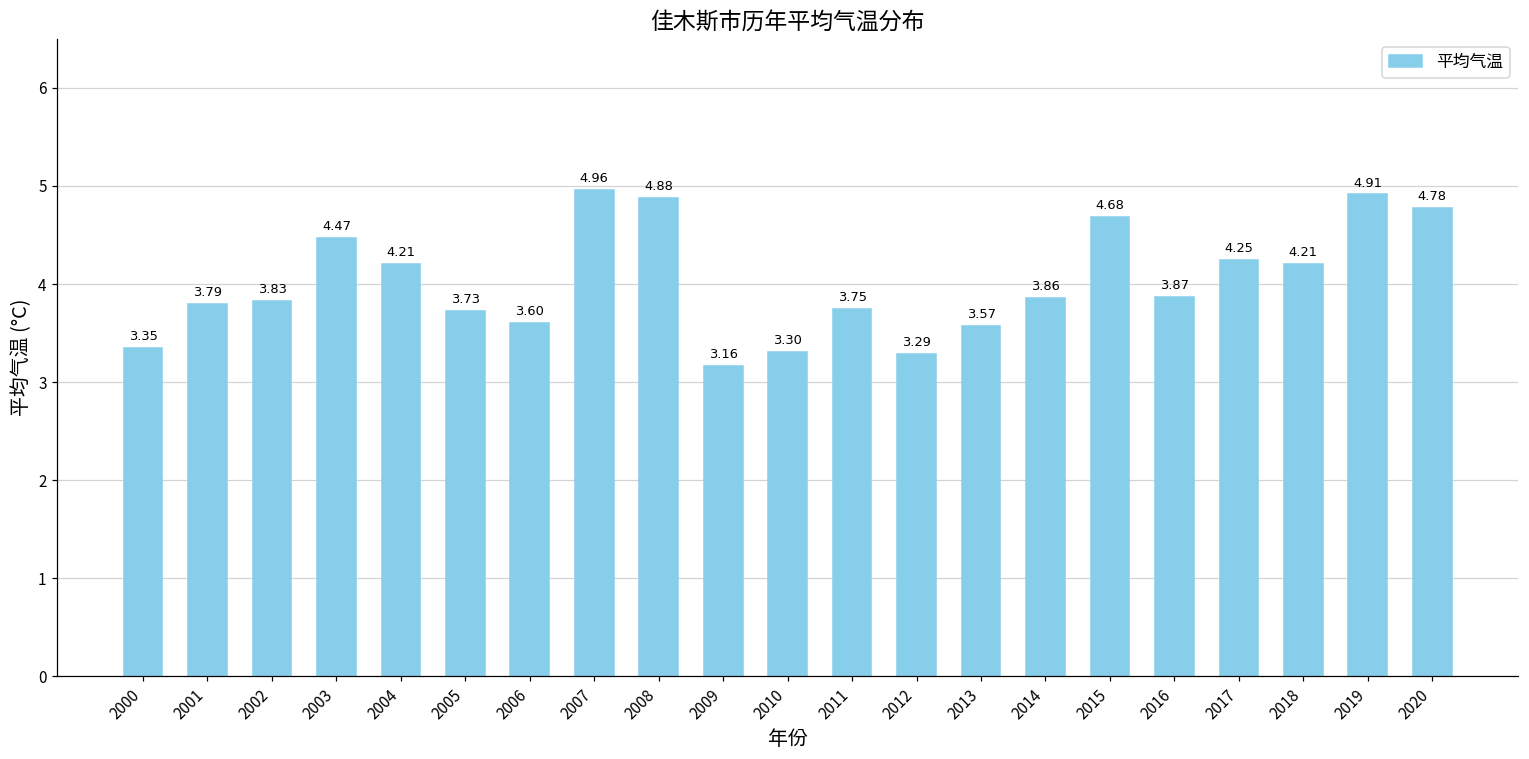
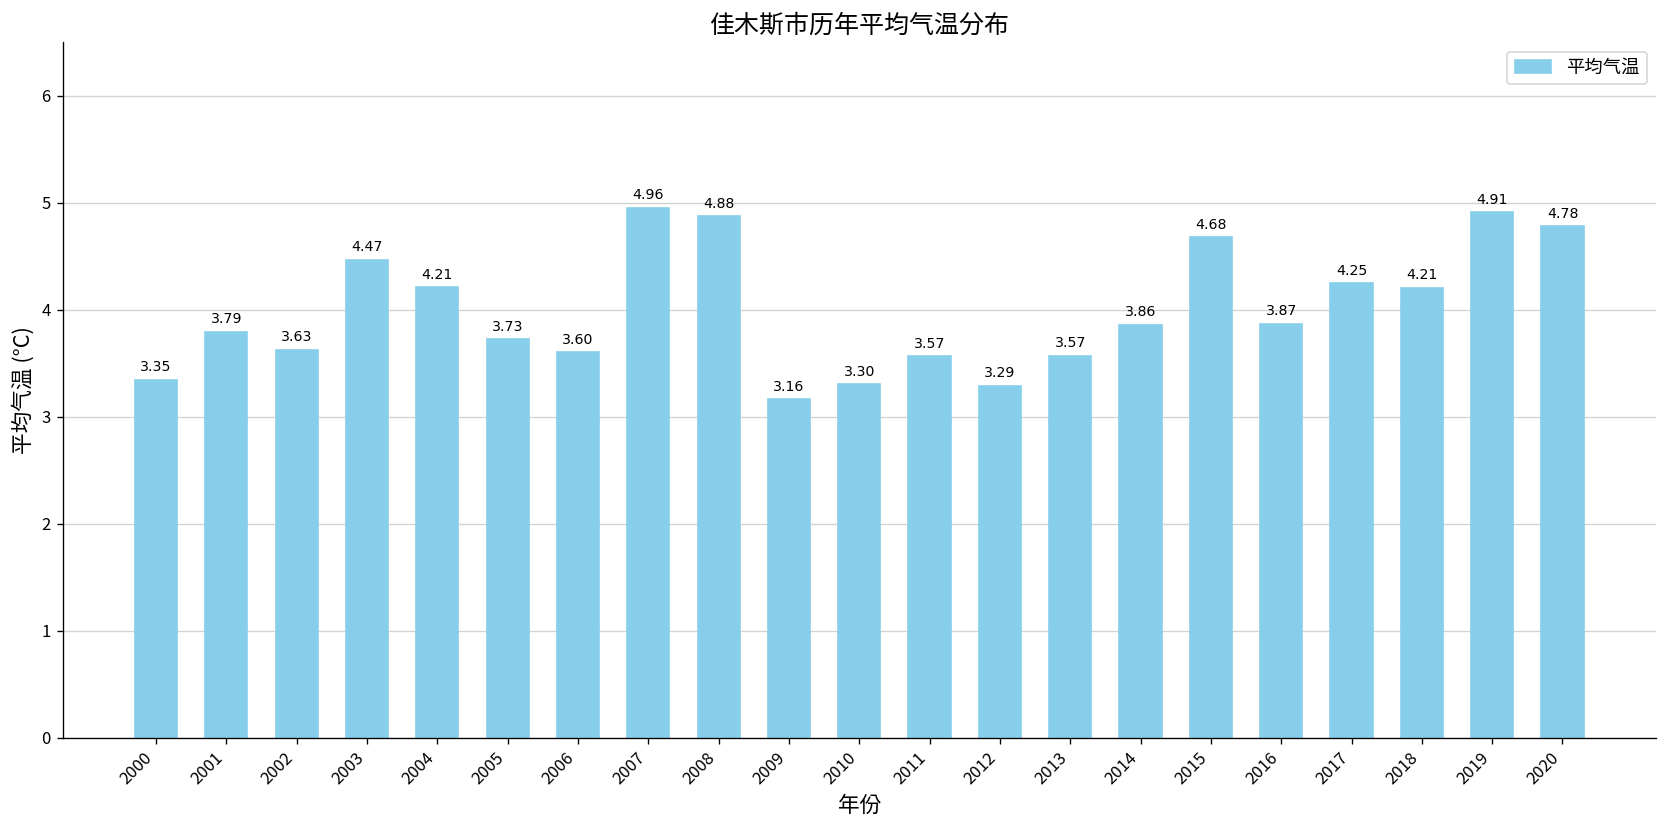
  {
    "2000": 3.35,
    "2001": 3.79,
-   "2002": 3.83,
+   "2002": 3.63,
    "2003": 4.47,
    "2004": 4.21,
    "2005": 3.73,
    "2006": 3.60,
    "2007": 4.96,
    "2008": 4.88,
    "2009": 3.16,
    "2010": 3.30,
-   "2011": 3.75,
+   "2011": 3.57,
    "2012": 3.29,
    "2013": 3.57,
    "2014": 3.86,
    "2015": 4.68,
    "2016": 3.87,
    "2017": 4.25,
    "2018": 4.21,
    "2019": 4.91,
    "2020": 4.78
  }
